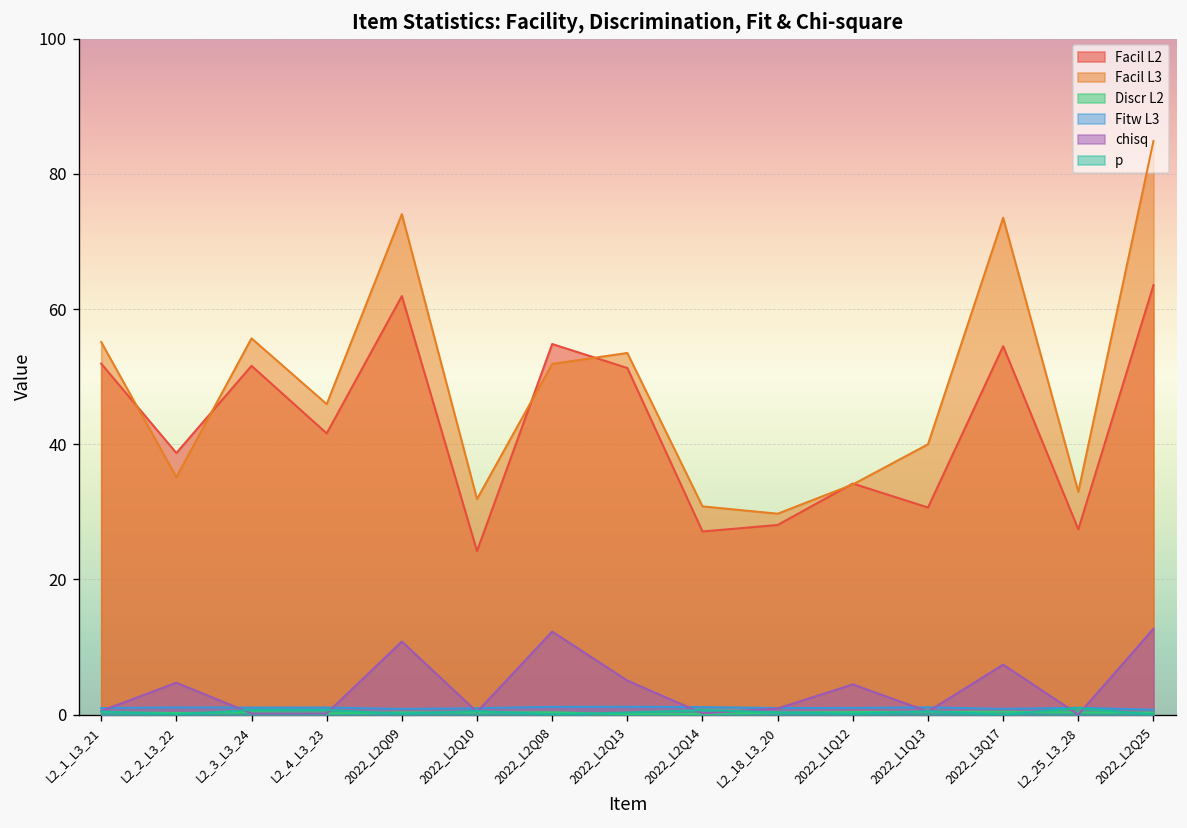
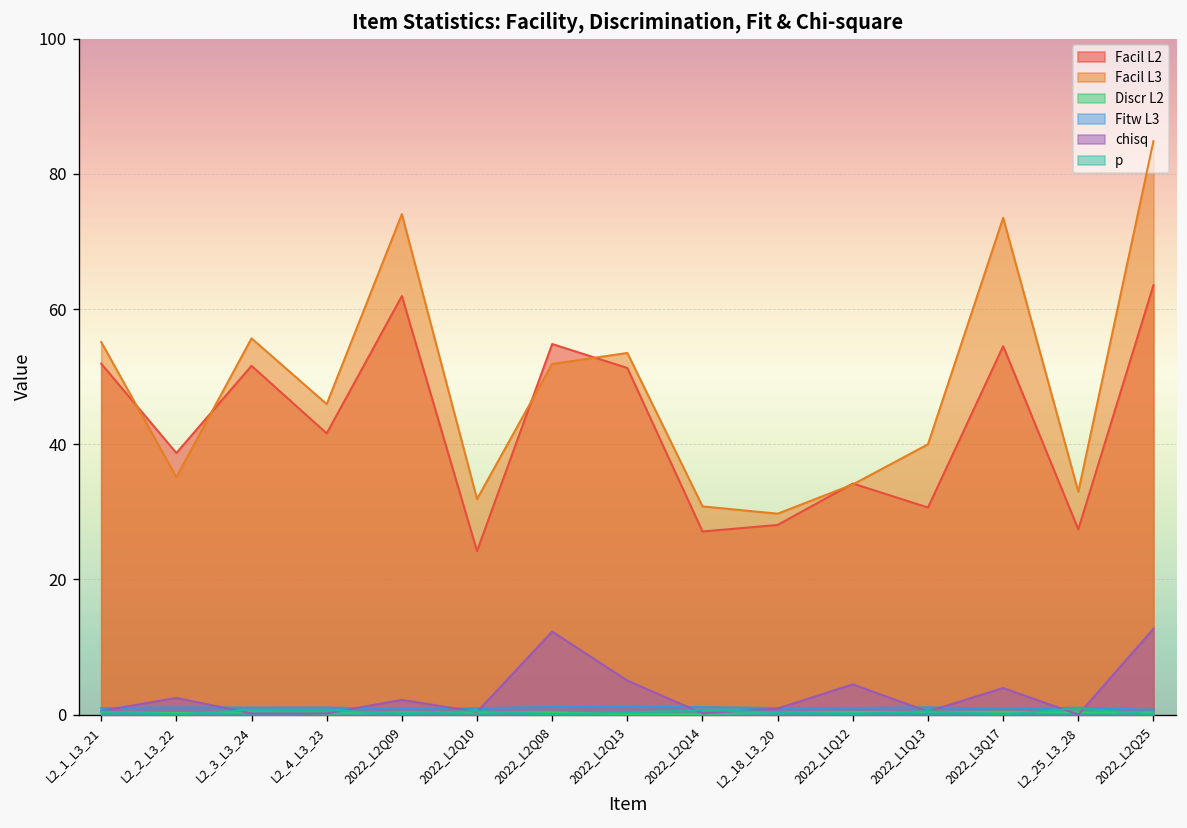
  {
    "chisq": {
-     "L2_2_L3_22": 5,
-     "2022_L2Q09": 11,
+     "L2_2_L3_22": 2,
+     "2022_L2Q09": 2,
      "2022_L2Q08": 12,
      "2022_L2Q13": 5,
      "2022_L1Q12": 4,
-     "2022_L3Q17": 7,
+     "2022_L3Q17": 4,
      "2022_L2Q25": 13
    }
  }
